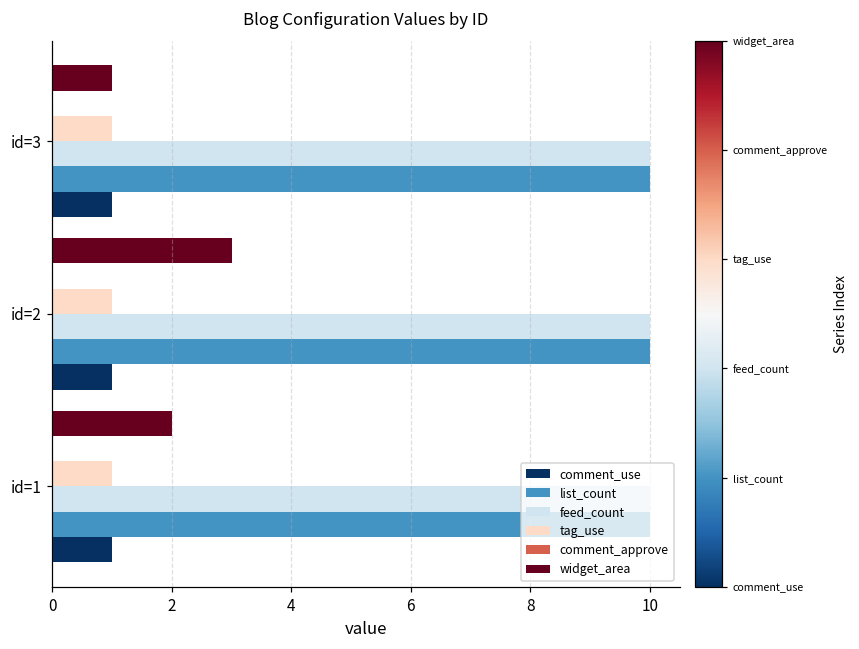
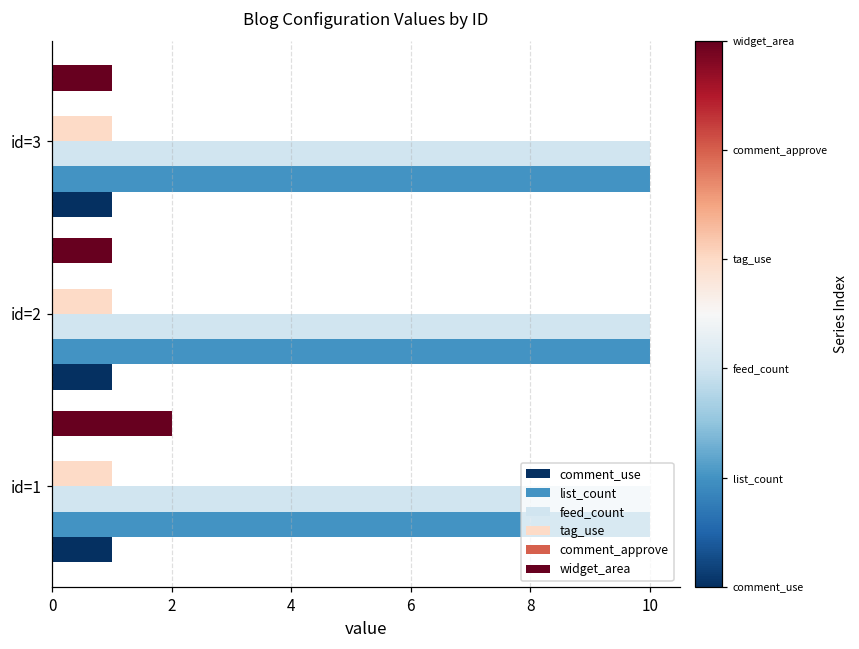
  {
    "comment_use": {
      "id=3": 1,
      "id=2": 1,
      "id=1": 1
    },
    "list_count": {
      "id=3": 10,
      "id=2": 10
    },
    "feed_count": {
      "id=3": 10,
      "id=2": 10
    },
    "tag_use": {
      "id=3": 1,
      "id=2": 1,
      "id=1": 1
    },
    "comment_approve": {
      "id=3": 0,
      "id=2": 0,
      "id=1": 0
    },
    "widget_area": {
      "id=3": 1,
-     "id=2": 3,
+     "id=2": 1,
      "id=1": 2
    }
  }
